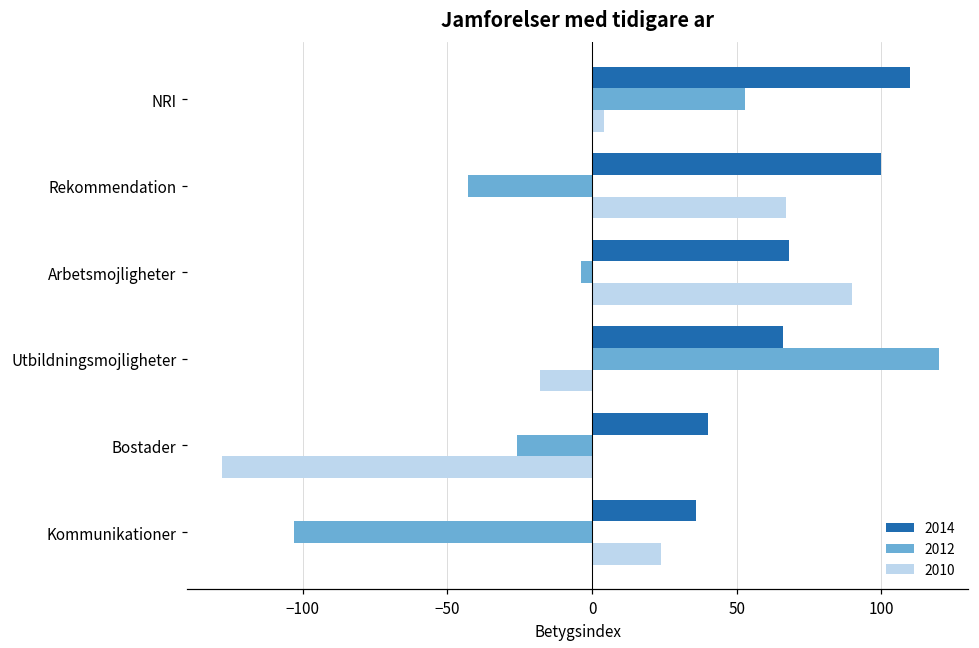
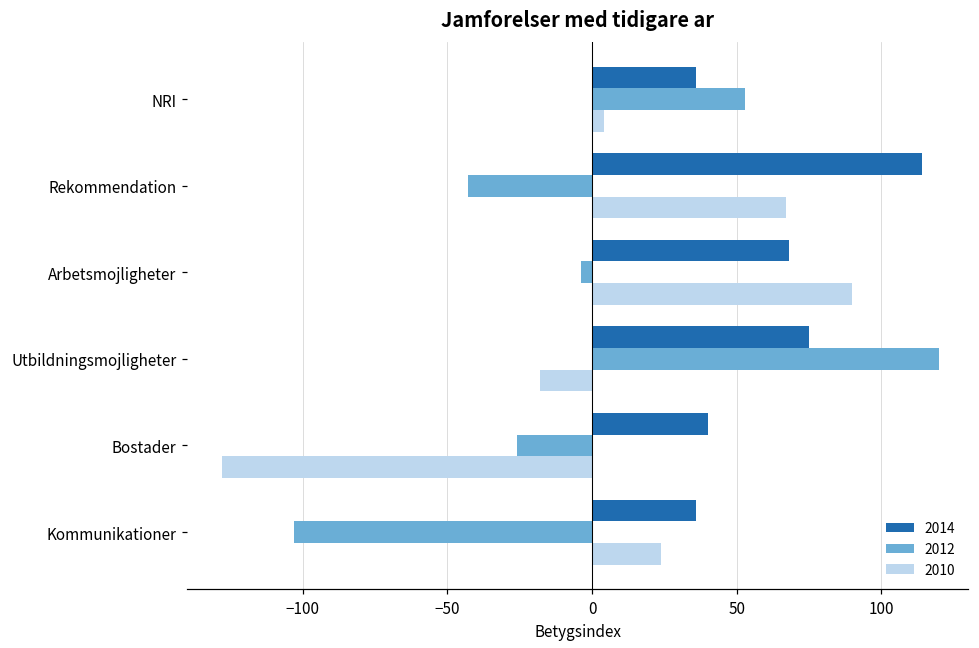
  {
    "2014": {
-     "NRI": 110,
-     "Rekommendation": 100,
+     "NRI": 36,
+     "Rekommendation": 114,
      "Arbetsmojligheter": 68,
-     "Utbildningsmojligheter": 66,
+     "Utbildningsmojligheter": 75,
      "Bostader": 40,
      "Kommunikationer": 36
    },
    "2012": {
      "NRI": 53,
      "Rekommendation": -43,
      "Arbetsmojligheter": -4,
      "Utbildningsmojligheter": 120,
      "Bostader": -26,
      "Kommunikationer": -103
    },
    "2010": {
      "NRI": 4,
      "Rekommendation": 67,
      "Arbetsmojligheter": 90,
      "Utbildningsmojligheter": -18,
      "Bostader": -128,
      "Kommunikationer": 24
    }
  }
